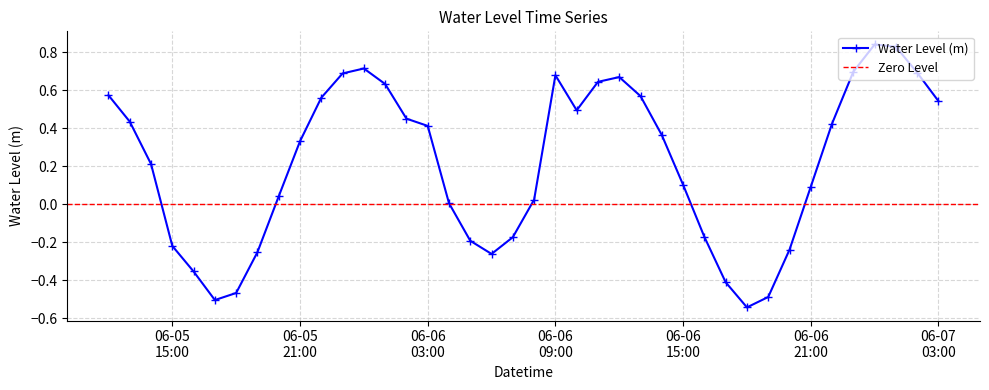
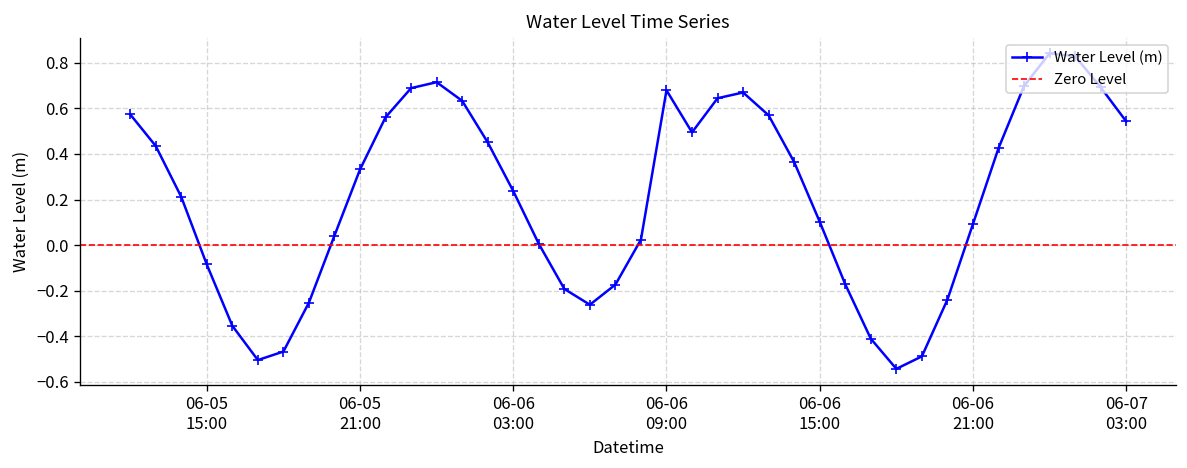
  {
-   "06-05 15:00": -0.22,
+   "06-05 15:00": -0.08,
    "06-05 21:00": 0.33,
-   "06-06 03:00": 0.41,
+   "06-06 03:00": 0.24,
    "06-06 09:00": 0.68,
    "06-06 15:00": 0.10,
    "06-06 21:00": 0.09,
    "06-07 03:00": 0.54
  }
